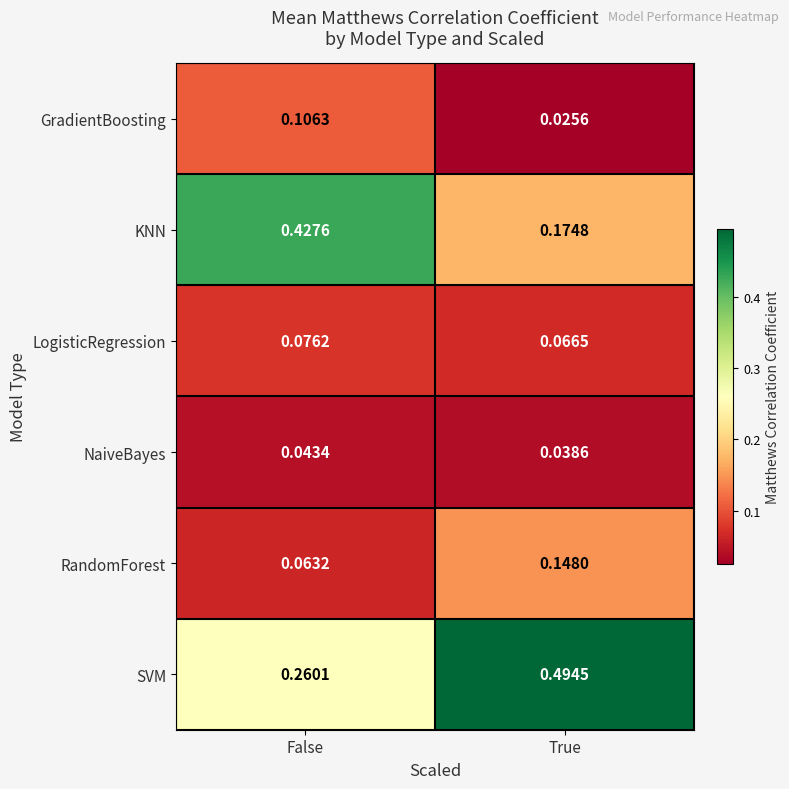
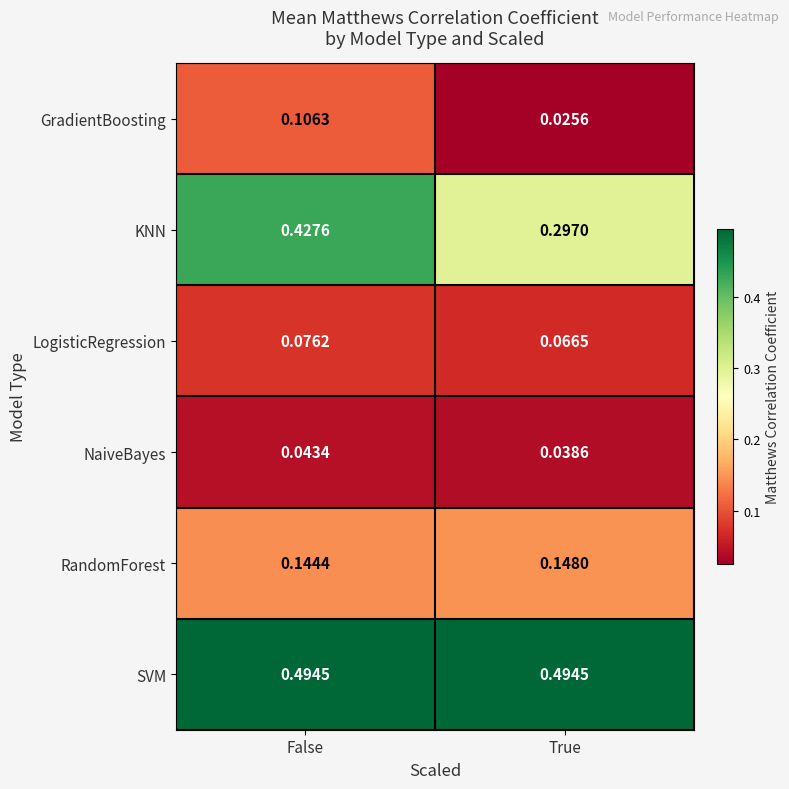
  {
    "GradientBoosting": {
      "False": 0.1063,
      "True": 0.0256
    },
    "KNN": {
      "False": 0.4276,
-     "True": 0.1748
+     "True": 0.2970
    },
    "LogisticRegression": {
      "False": 0.0762,
      "True": 0.0665
    },
    "NaiveBayes": {
      "False": 0.0434,
      "True": 0.0386
    },
    "RandomForest": {
-     "False": 0.0632,
+     "False": 0.1444,
      "True": 0.1480
    },
    "SVM": {
-     "False": 0.2601,
+     "False": 0.4945,
      "True": 0.4945
    }
  }
